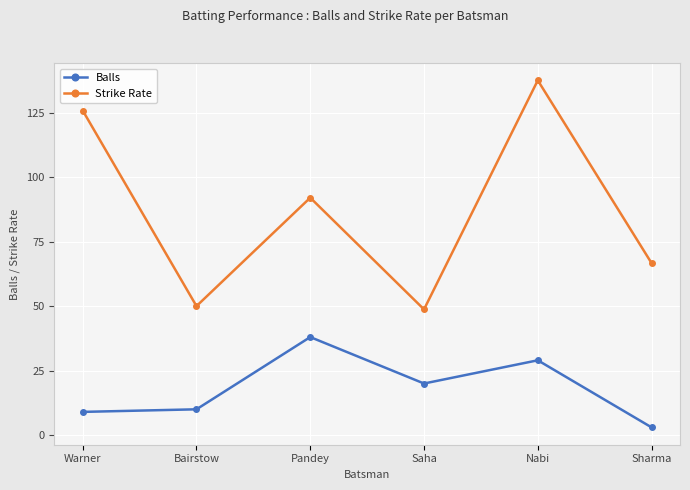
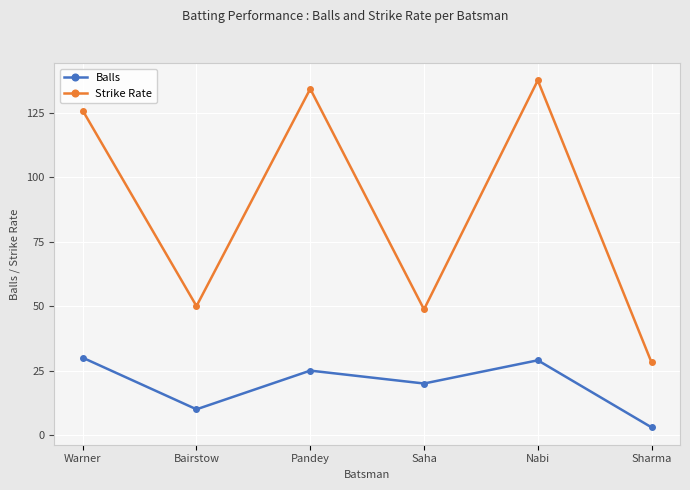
  {
    "Balls": {
-     "Warner": 9,
+     "Warner": 30,
      "Bairstow": 10,
-     "Pandey": 38,
+     "Pandey": 25,
      "Saha": 20,
      "Nabi": 29,
      "Sharma": 3
    },
    "Strike Rate": {
      "Warner": 126,
      "Bairstow": 50,
-     "Pandey": 92,
+     "Pandey": 134,
      "Saha": 49,
      "Nabi": 138,
-     "Sharma": 67
+     "Sharma": 28
    }
  }
